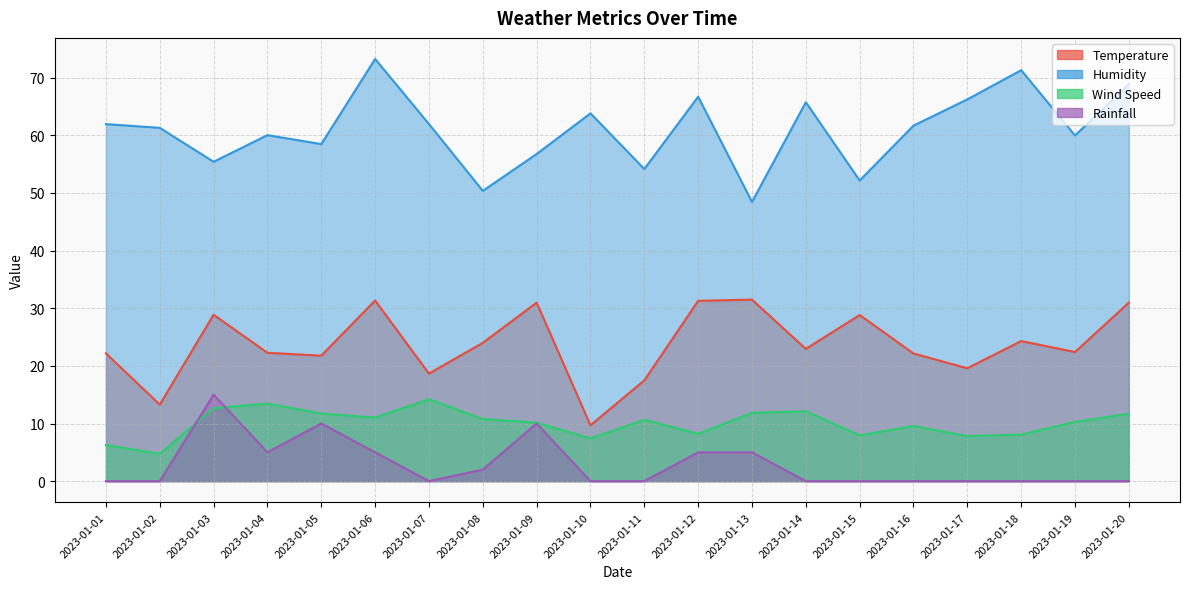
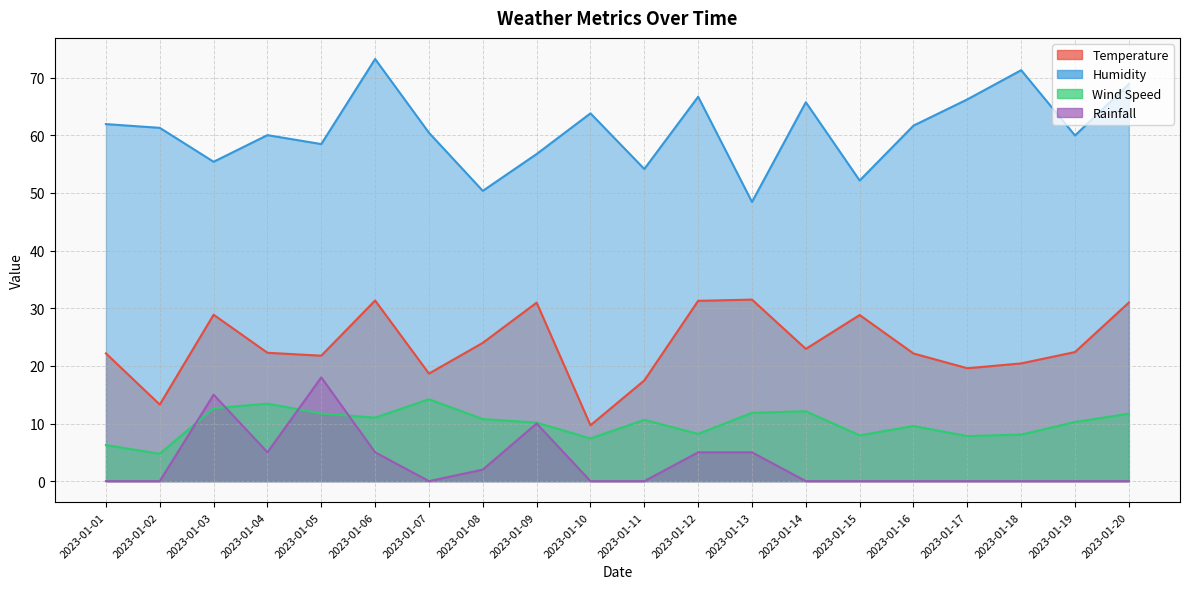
  {
    "Temperature": {
      "2023-01-01": 22,
      "2023-01-02": 13,
      "2023-01-03": 29,
      "2023-01-04": 22,
      "2023-01-05": 22,
      "2023-01-06": 31,
      "2023-01-07": 19,
      "2023-01-08": 24,
      "2023-01-09": 31,
      "2023-01-10": 10,
      "2023-01-11": 17,
      "2023-01-12": 31,
      "2023-01-13": 31,
      "2023-01-14": 23,
      "2023-01-15": 29,
      "2023-01-16": 22,
      "2023-01-17": 20,
-     "2023-01-18": 24,
+     "2023-01-18": 20,
      "2023-01-19": 22,
      "2023-01-20": 31
    },
    "Humidity": {
      "2023-01-01": 62,
      "2023-01-02": 61,
      "2023-01-03": 55,
      "2023-01-04": 60,
      "2023-01-05": 58,
      "2023-01-06": 73,
-     "2023-01-07": 62,
+     "2023-01-07": 60,
      "2023-01-08": 50,
      "2023-01-09": 57,
      "2023-01-10": 64,
      "2023-01-11": 54,
      "2023-01-12": 67,
      "2023-01-13": 48,
      "2023-01-14": 66,
      "2023-01-15": 52,
      "2023-01-16": 62,
      "2023-01-17": 66,
      "2023-01-18": 71,
      "2023-01-19": 60
    },
    "Wind Speed": {
      "2023-01-01": 6,
      "2023-01-02": 5,
      "2023-01-03": 13,
      "2023-01-04": 13,
      "2023-01-05": 12,
      "2023-01-06": 11,
      "2023-01-07": 14,
      "2023-01-08": 11,
      "2023-01-10": 7,
      "2023-01-11": 11,
      "2023-01-12": 8,
      "2023-01-13": 12,
      "2023-01-14": 12,
      "2023-01-15": 8,
      "2023-01-16": 10,
      "2023-01-17": 8,
      "2023-01-18": 8,
      "2023-01-19": 10,
      "2023-01-20": 12
    },
    "Rainfall": {
      "2023-01-01": 0,
      "2023-01-02": 0,
      "2023-01-03": 15,
      "2023-01-04": 5,
-     "2023-01-05": 10,
+     "2023-01-05": 18,
      "2023-01-06": 5,
      "2023-01-07": 0,
      "2023-01-08": 2,
      "2023-01-10": 0,
      "2023-01-11": 0,
      "2023-01-12": 5,
      "2023-01-13": 5,
      "2023-01-14": 0,
      "2023-01-15": 0,
      "2023-01-16": 0,
      "2023-01-17": 0,
      "2023-01-18": 0,
      "2023-01-19": 0,
      "2023-01-20": 0
    }
  }
